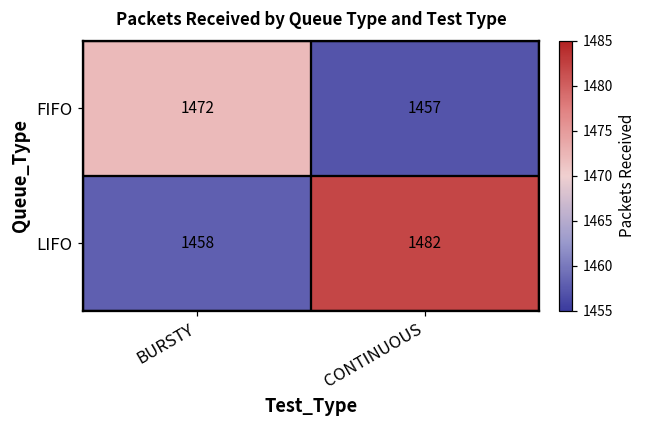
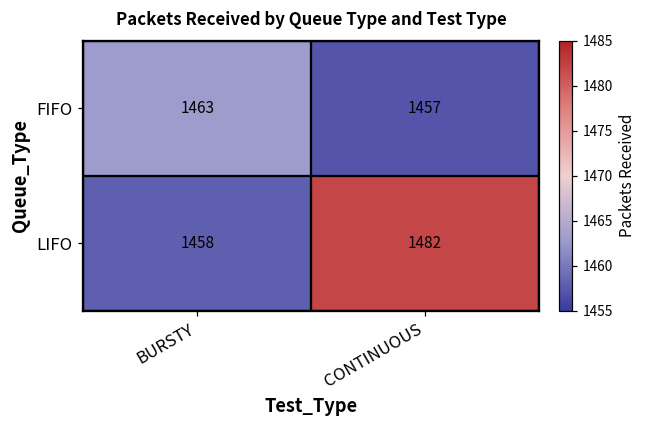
  {
    "FIFO": {
-     "BURSTY": 1472,
+     "BURSTY": 1463,
      "CONTINUOUS": 1457
    },
    "LIFO": {
      "BURSTY": 1458,
      "CONTINUOUS": 1482
    }
  }
